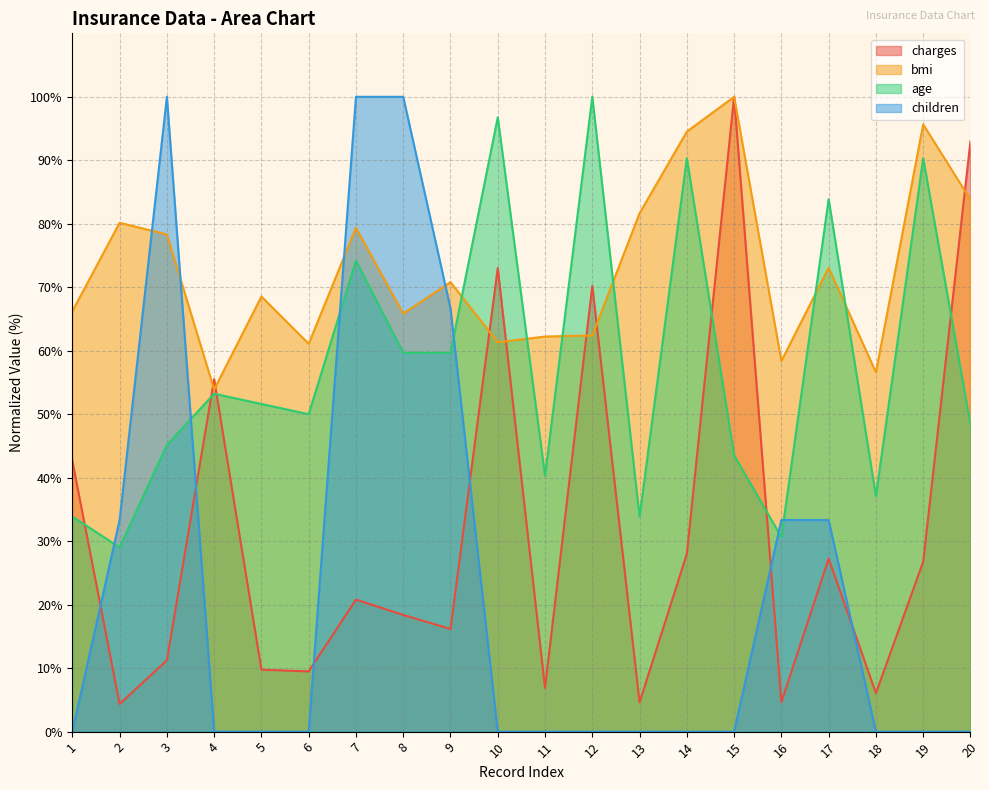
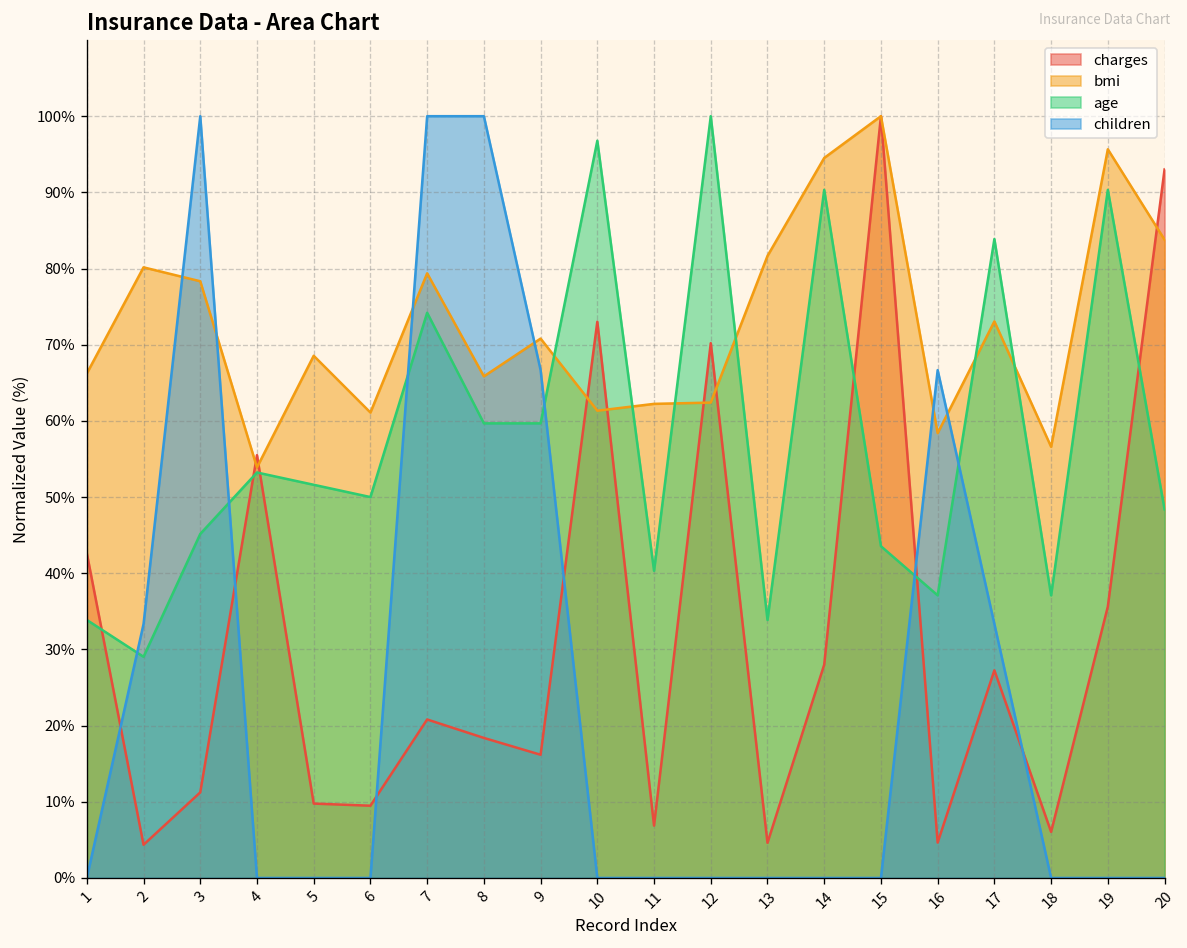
  {
    "charges": {
      "1": "43%",
      "2": "4%",
      "3": "11%",
      "4": "55%",
      "5": "10%",
      "6": "9%",
      "7": "21%",
      "8": "18%",
      "9": "16%",
      "10": "73%",
      "11": "7%",
      "12": "70%",
      "13": "5%",
      "14": "28%",
      "16": "5%",
      "17": "27%",
      "18": "6%",
-     "19": "27%",
+     "19": "36%",
      "20": "93%"
    },
    "bmi": {
      "1": "66%",
      "2": "80%",
      "3": "78%",
      "4": "54%",
      "5": "69%",
      "6": "61%",
      "7": "79%",
      "8": "66%",
      "9": "71%",
      "10": "61%",
      "11": "62%",
      "12": "62%",
      "13": "82%",
      "14": "95%",
      "16": "58%",
      "17": "73%",
      "18": "57%",
      "19": "96%",
      "20": "84%"
    },
    "age": {
      "1": "34%",
      "2": "29%",
      "3": "45%",
      "4": "53%",
      "5": "52%",
      "6": "50%",
      "7": "74%",
      "8": "60%",
      "9": "60%",
      "10": "97%",
      "11": "40%",
      "12": "100%",
      "13": "34%",
      "14": "90%",
      "15": "44%",
-     "16": "31%",
+     "16": "37%",
      "17": "84%",
      "18": "37%",
      "19": "90%",
      "20": "48%"
    },
    "children": {
      "1": "0%",
      "2": "33%",
      "3": "100%",
      "4": "0%",
      "5": "0%",
      "6": "0%",
      "7": "100%",
      "8": "100%",
      "9": "67%",
      "10": "0%",
      "11": "0%",
      "12": "0%",
      "13": "0%",
      "14": "0%",
      "15": "0%",
-     "16": "33%",
+     "16": "67%",
      "17": "33%",
      "18": "0%",
      "19": "0%",
      "20": "0%"
    }
  }
